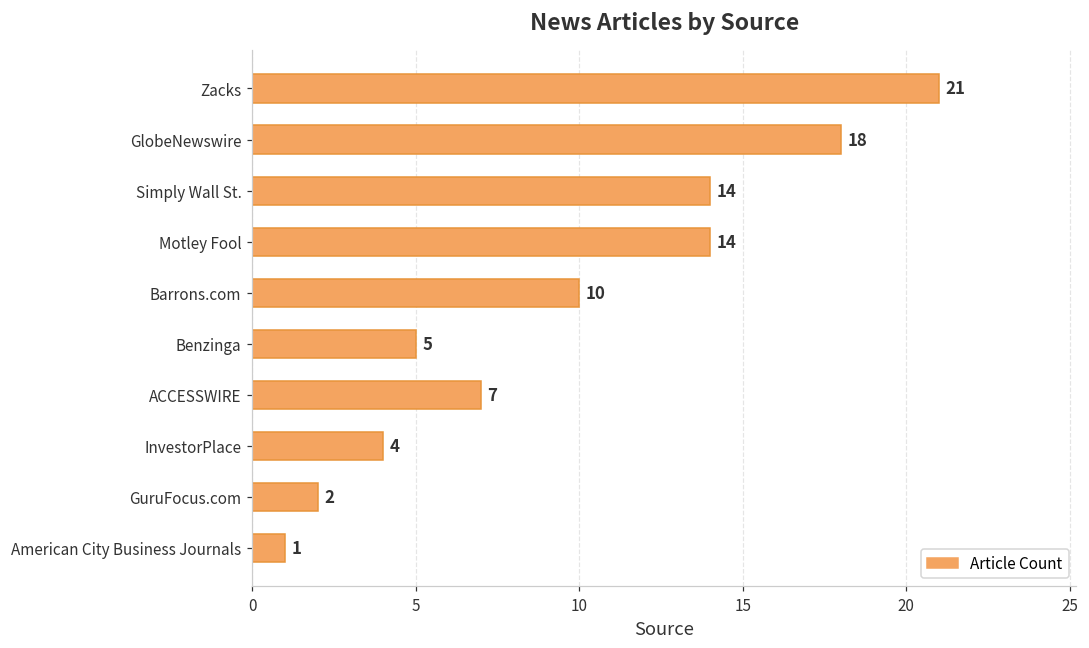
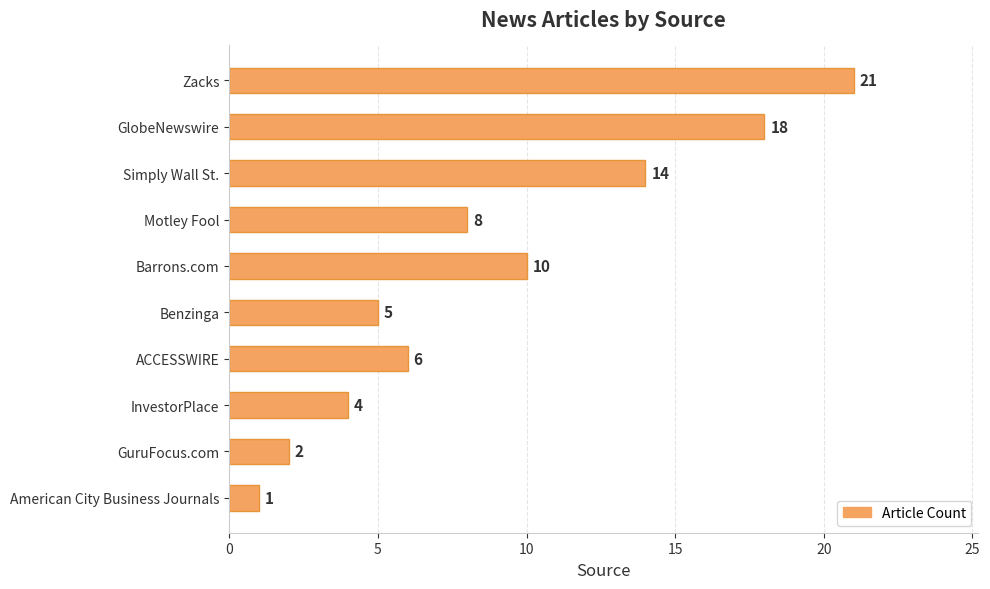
  {
    "Zacks": 21,
    "GlobeNewswire": 18,
    "Simply Wall St.": 14,
-   "Motley Fool": 14,
+   "Motley Fool": 8,
    "Barrons.com": 10,
    "Benzinga": 5,
-   "ACCESSWIRE": 7,
+   "ACCESSWIRE": 6,
    "InvestorPlace": 4,
    "GuruFocus.com": 2,
    "American City Business Journals": 1
  }
